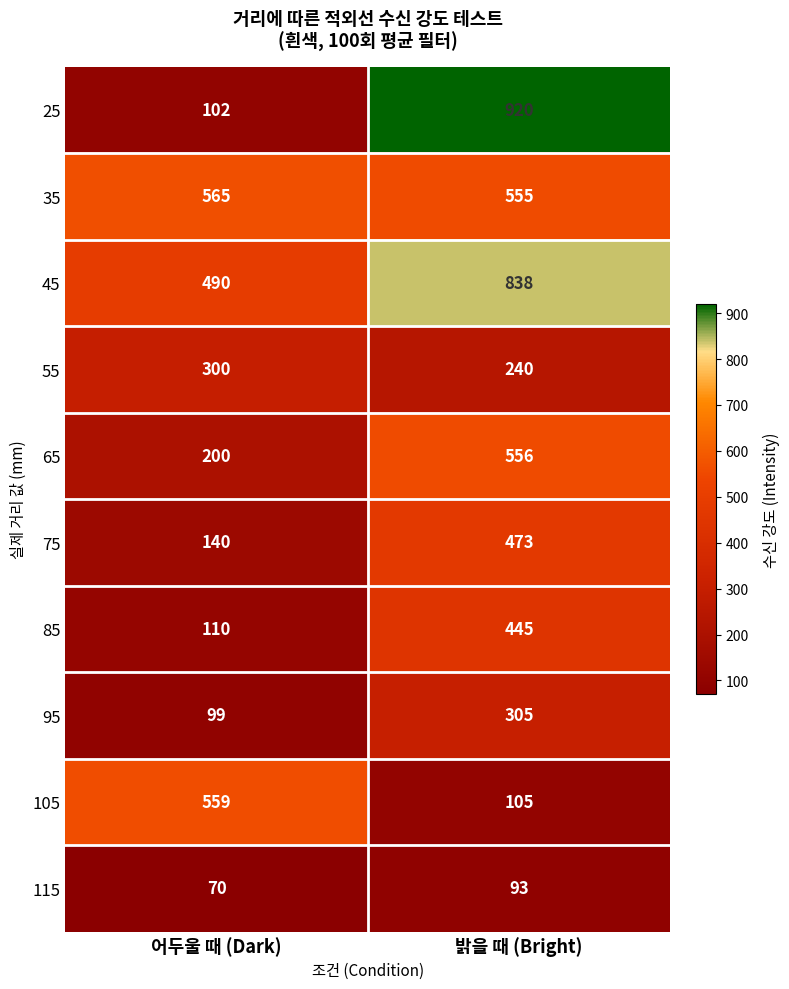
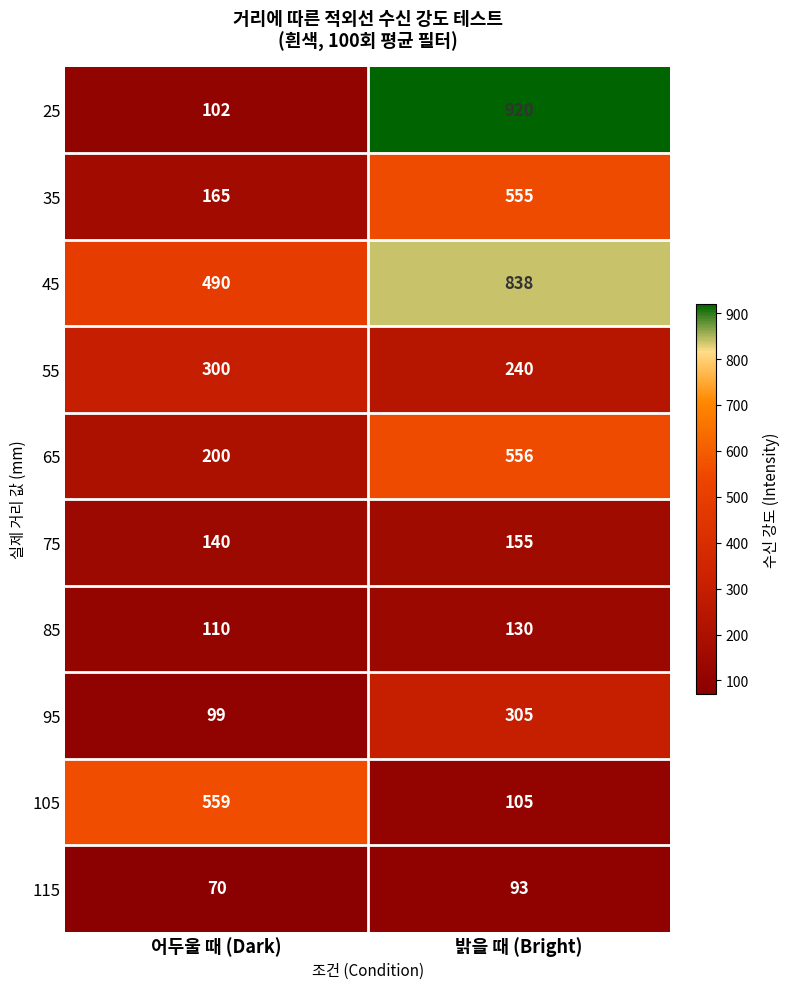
  {
    "25": {
      "어두울 때 (Dark)": 102,
      "밝을 때 (Bright)": 920
    },
    "35": {
-     "어두울 때 (Dark)": 565,
+     "어두울 때 (Dark)": 165,
      "밝을 때 (Bright)": 555
    },
    "45": {
      "어두울 때 (Dark)": 490,
      "밝을 때 (Bright)": 838
    },
    "55": {
      "어두울 때 (Dark)": 300,
      "밝을 때 (Bright)": 240
    },
    "65": {
      "어두울 때 (Dark)": 200,
      "밝을 때 (Bright)": 556
    },
    "75": {
      "어두울 때 (Dark)": 140,
-     "밝을 때 (Bright)": 473
+     "밝을 때 (Bright)": 155
    },
    "85": {
      "어두울 때 (Dark)": 110,
-     "밝을 때 (Bright)": 445
+     "밝을 때 (Bright)": 130
    },
    "95": {
      "어두울 때 (Dark)": 99,
      "밝을 때 (Bright)": 305
    },
    "105": {
      "어두울 때 (Dark)": 559,
      "밝을 때 (Bright)": 105
    },
    "115": {
      "어두울 때 (Dark)": 70,
      "밝을 때 (Bright)": 93
    }
  }
